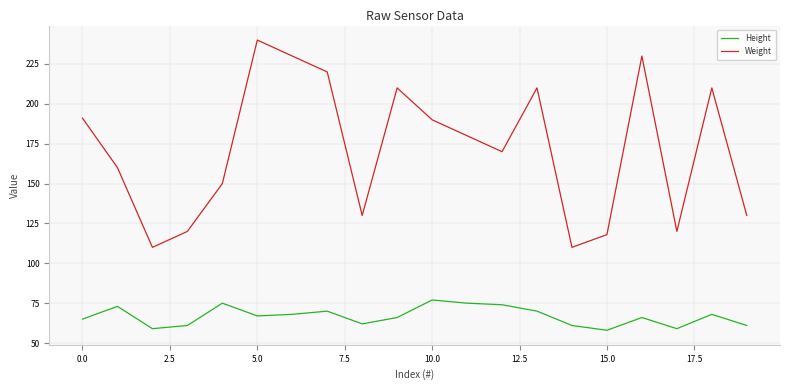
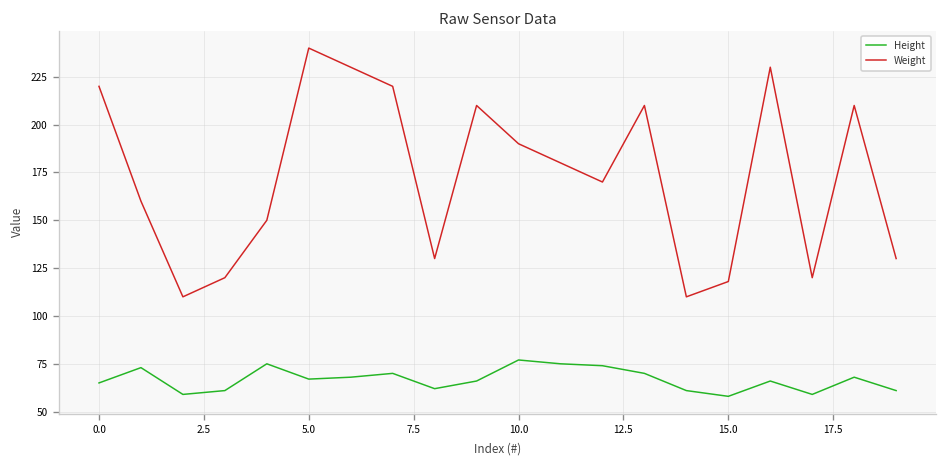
  {
    "Height": {
      "0.0": 65,
      "5.0": 67,
      "10.0": 77,
      "15.0": 58
    },
    "Weight": {
-     "0.0": 191,
+     "0.0": 220,
      "5.0": 240,
      "10.0": 190,
      "15.0": 118
    }
  }
